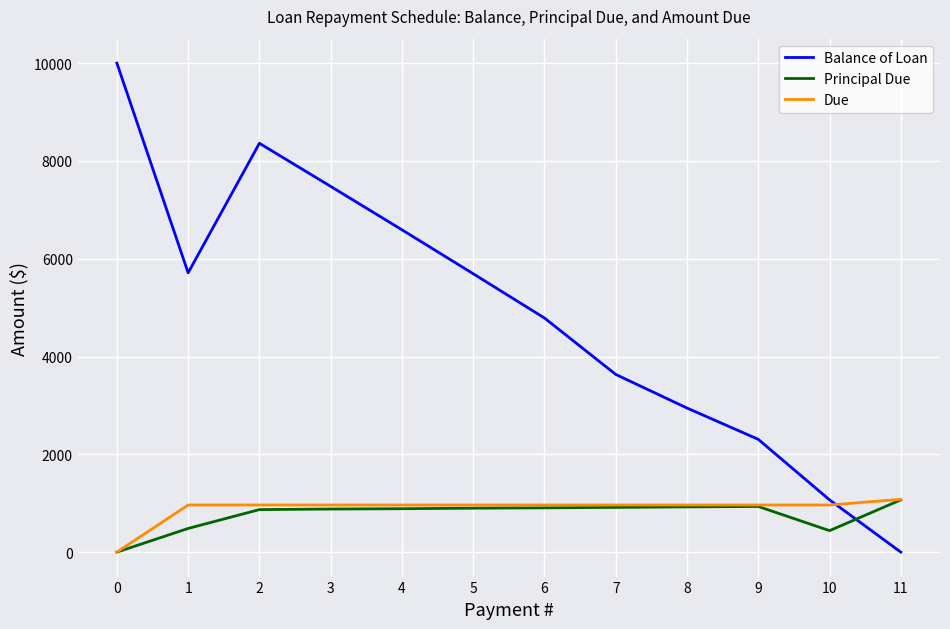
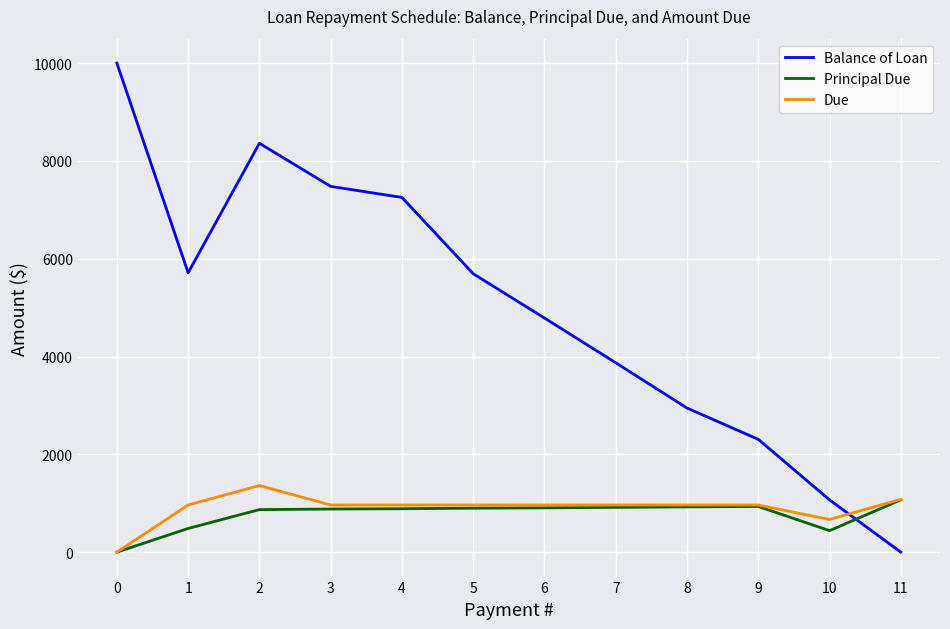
  {
    "Balance of Loan": {
      "0": 10000,
      "1": 5700,
      "2": 8400,
      "3": 7500,
-     "4": 6600,
+     "4": 7300,
      "5": 5700,
      "6": 4800,
-     "7": 3600,
+     "7": 3900,
      "8": 2900,
      "9": 2300,
      "10": 1100,
      "11": 0
    },
    "Principal Due": {
      "1": 500,
      "2": 900,
      "3": 900,
      "4": 900,
      "5": 900,
      "6": 900,
      "10": 400
    },
    "Due": {
      "1": 1000,
-     "2": 1000,
+     "2": 1400,
      "3": 1000,
      "4": 1000,
      "5": 1000,
      "6": 1000,
-     "10": 1000
+     "10": 700
    }
  }
